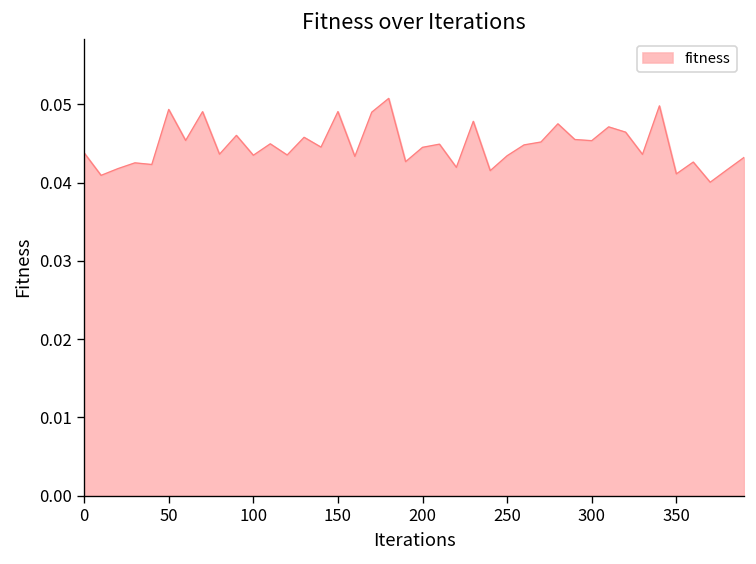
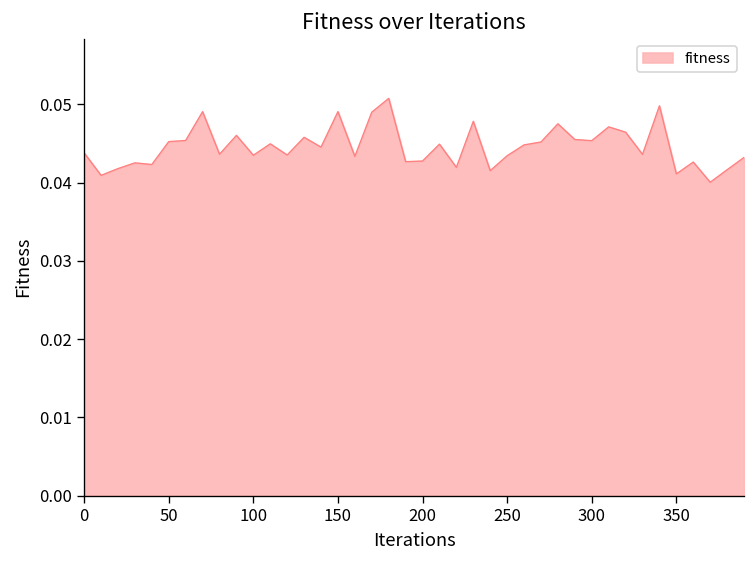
  {
    "0": 0.044,
-   "50": 0.049,
+   "50": 0.045,
    "100": 0.044,
    "150": 0.049,
-   "200": 0.045,
+   "200": 0.043,
    "250": 0.043,
    "300": 0.045,
    "350": 0.041
  }
